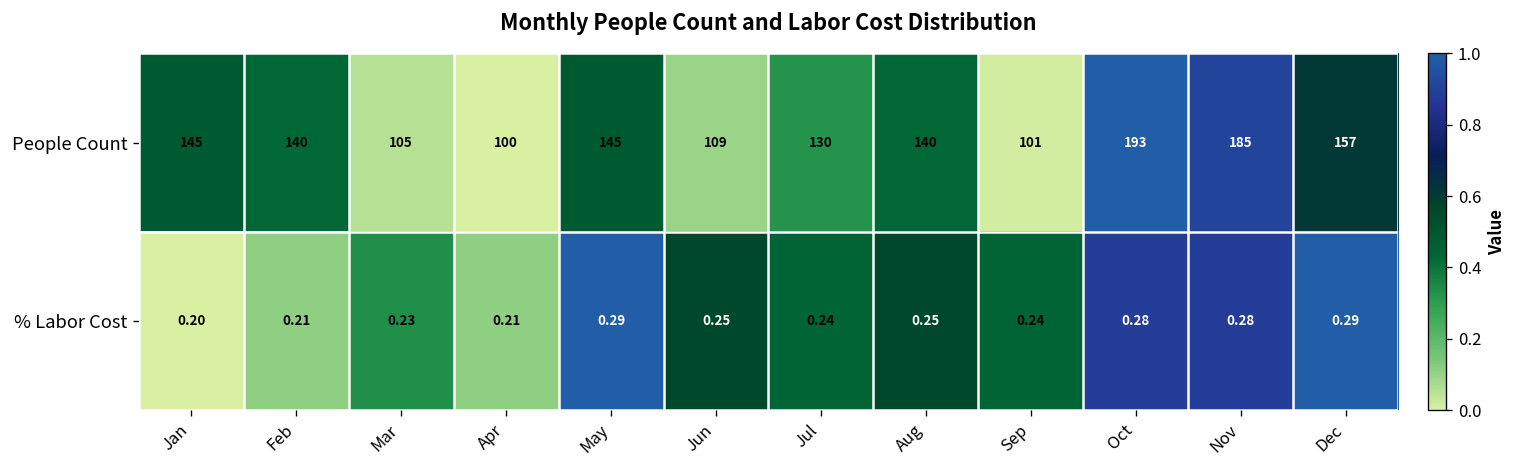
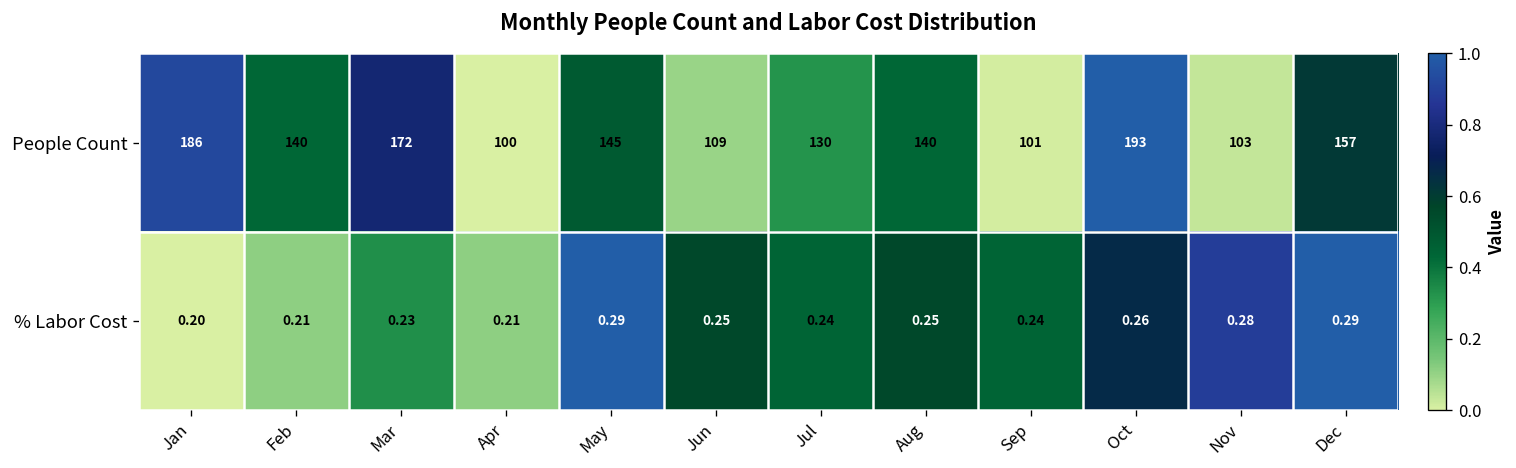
  {
    "People Count": {
-     "Jan": 145,
+     "Jan": 186,
      "Feb": 140,
-     "Mar": 105,
+     "Mar": 172,
      "Apr": 100,
      "May": 145,
      "Jun": 109,
      "Jul": 130,
      "Aug": 140,
      "Sep": 101,
      "Oct": 193,
-     "Nov": 185,
+     "Nov": 103,
      "Dec": 157
    },
    "% Labor Cost": {
      "Jan": 0.20,
      "Feb": 0.21,
      "Mar": 0.23,
      "Apr": 0.21,
      "May": 0.29,
      "Jun": 0.25,
      "Jul": 0.24,
      "Aug": 0.25,
      "Sep": 0.24,
-     "Oct": 0.28,
+     "Oct": 0.26,
      "Nov": 0.28,
      "Dec": 0.29
    }
  }
